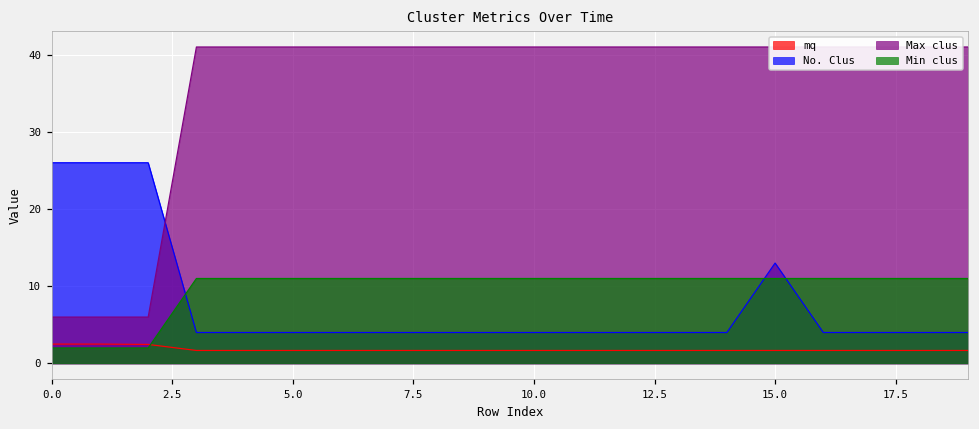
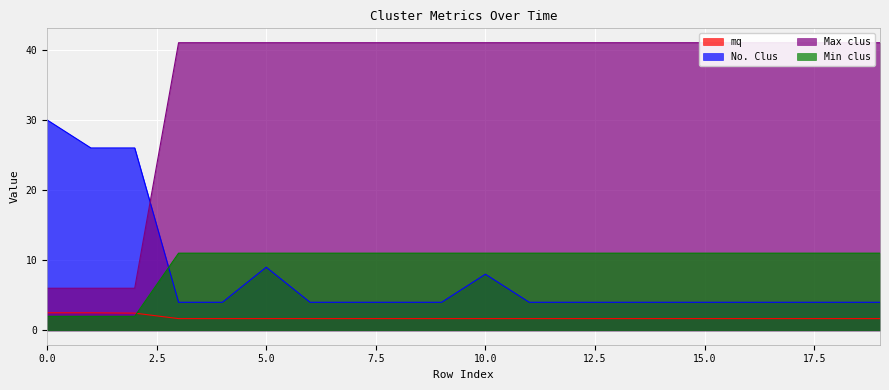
  {
    "mq": {
      "0.0": 2,
      "5.0": 2,
      "10.0": 2,
      "15.0": 2
    },
    "No. Clus": {
-     "0.0": 26,
-     "5.0": 4,
-     "10.0": 4,
-     "15.0": 13
+     "0.0": 30,
+     "5.0": 9,
+     "10.0": 8,
+     "15.0": 4
    },
    "Max clus": {
      "0.0": 6,
      "5.0": 41,
      "10.0": 41
    },
    "Min clus": {
      "0.0": 2,
      "5.0": 11,
      "10.0": 11,
      "15.0": 11
    }
  }
